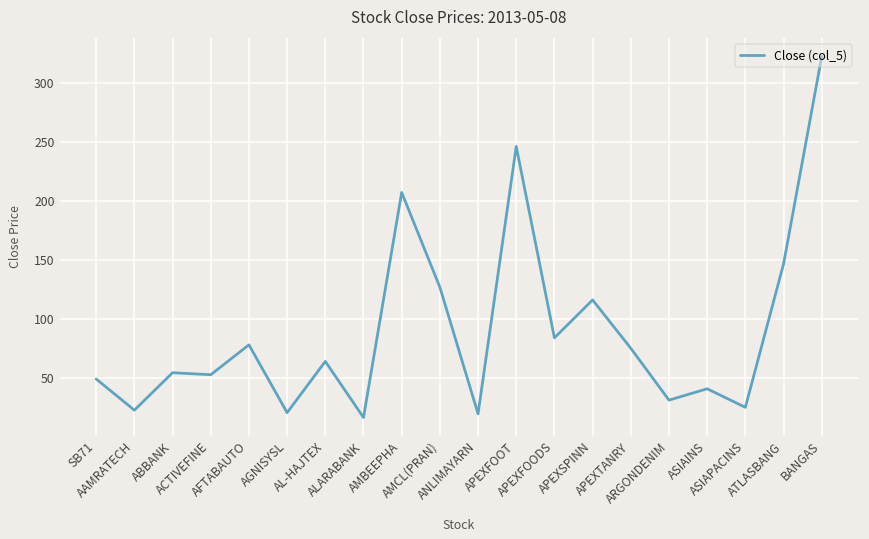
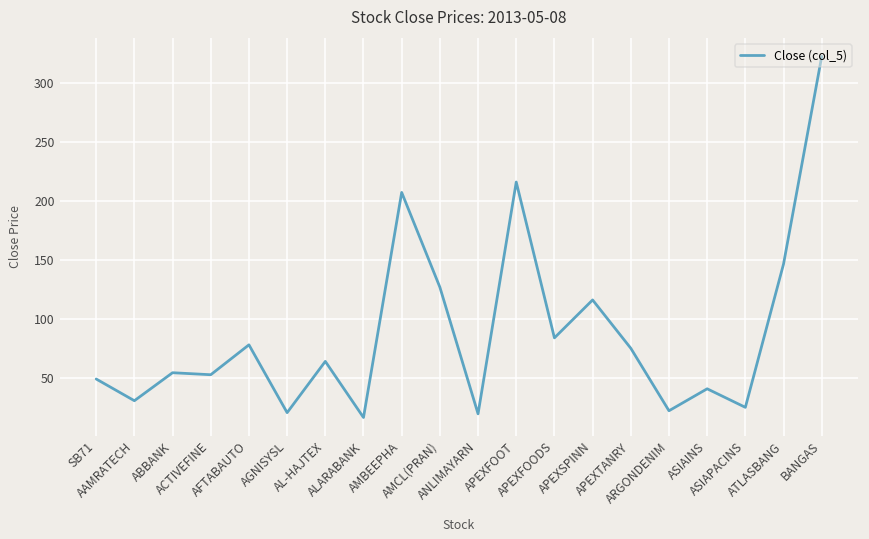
  {
    "SB71": 49,
-   "AAMRATECH": 23,
+   "AAMRATECH": 31,
    "ABBANK": 55,
    "ACTIVEFINE": 53,
    "AFTABAUTO": 78,
    "AGNISYSL": 21,
    "AL-HAJTEX": 64,
    "ALARABANK": 17,
    "AMBEEPHA": 207,
    "AMCL(PRAN)": 127,
    "ANLIMAYARN": 20,
-   "APEXFOOT": 246,
+   "APEXFOOT": 216,
    "APEXFOODS": 84,
    "APEXSPINN": 116,
    "APEXTANRY": 76,
-   "ARGONDENIM": 32,
+   "ARGONDENIM": 23,
    "ASIAINS": 41,
    "ASIAPACINS": 26,
    "ATLASBANG": 147
  }
